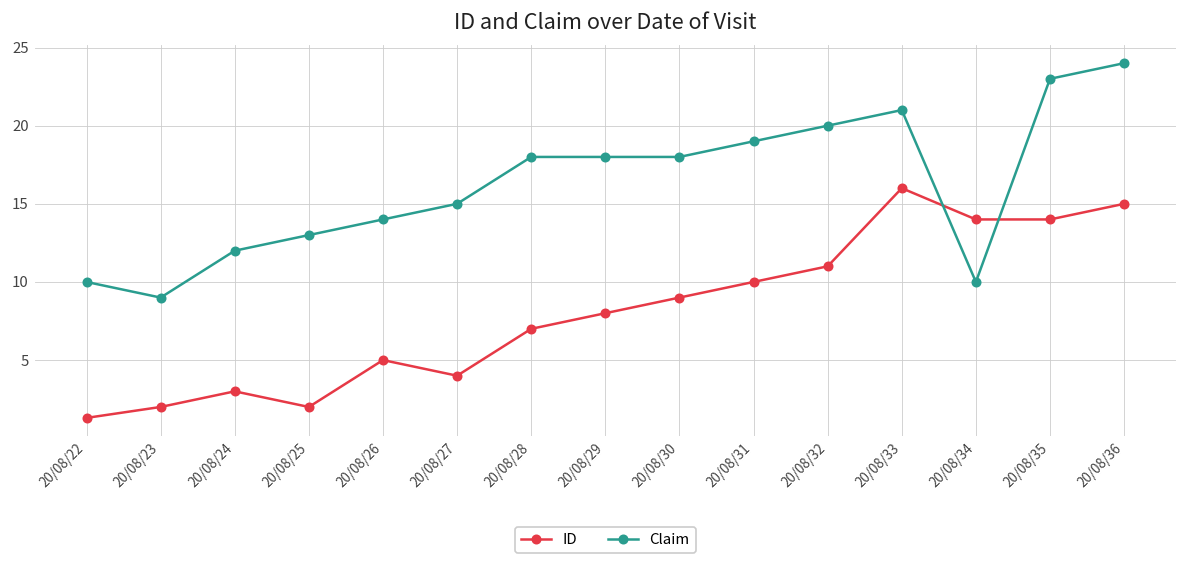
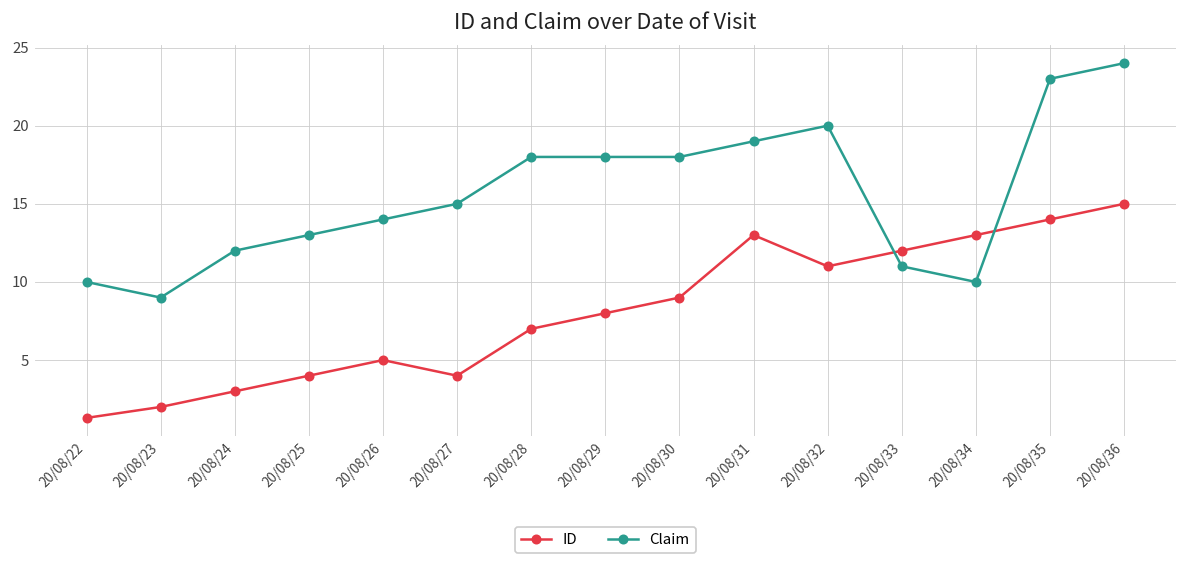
  {
    "ID": {
      "20/08/22": 1.3,
      "20/08/23": 2,
      "20/08/24": 3,
-     "20/08/25": 2,
+     "20/08/25": 4,
      "20/08/26": 5,
      "20/08/27": 4,
      "20/08/28": 7,
      "20/08/29": 8,
      "20/08/30": 9,
-     "20/08/31": 10,
+     "20/08/31": 13,
      "20/08/32": 11,
-     "20/08/33": 16,
-     "20/08/34": 14,
+     "20/08/33": 12,
+     "20/08/34": 13,
      "20/08/35": 14,
      "20/08/36": 15
    },
    "Claim": {
      "20/08/22": 10,
      "20/08/23": 9,
      "20/08/24": 12,
      "20/08/25": 13,
      "20/08/26": 14,
      "20/08/27": 15,
      "20/08/28": 18,
      "20/08/29": 18,
      "20/08/30": 18,
      "20/08/31": 19,
      "20/08/32": 20,
-     "20/08/33": 21,
+     "20/08/33": 11,
      "20/08/34": 10,
      "20/08/35": 23,
      "20/08/36": 24
    }
  }
